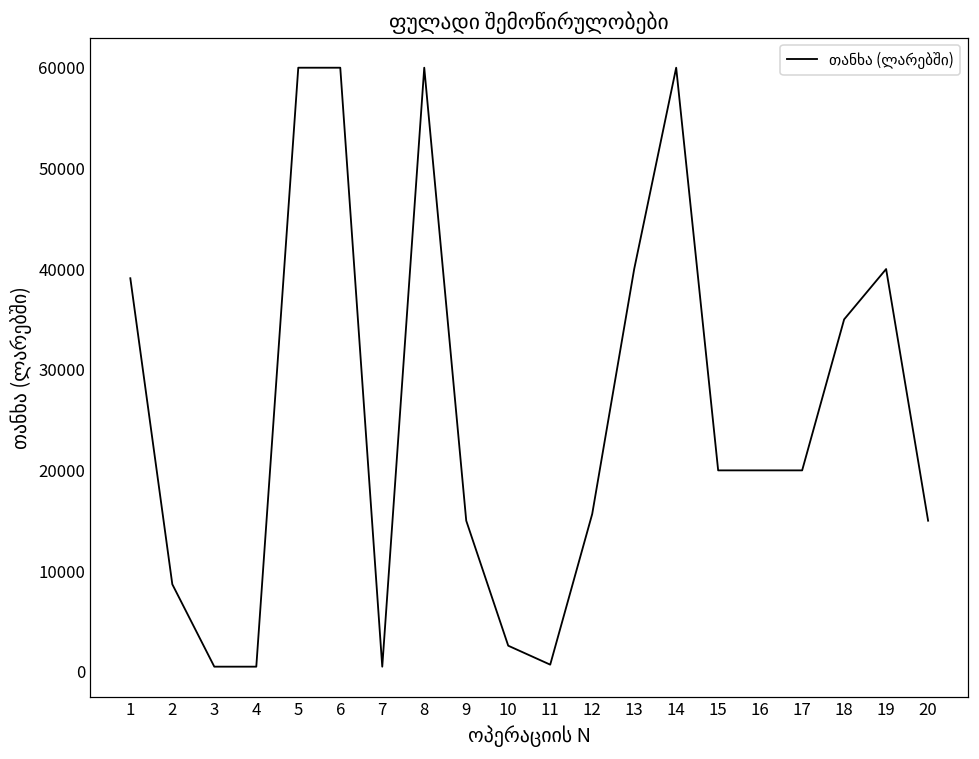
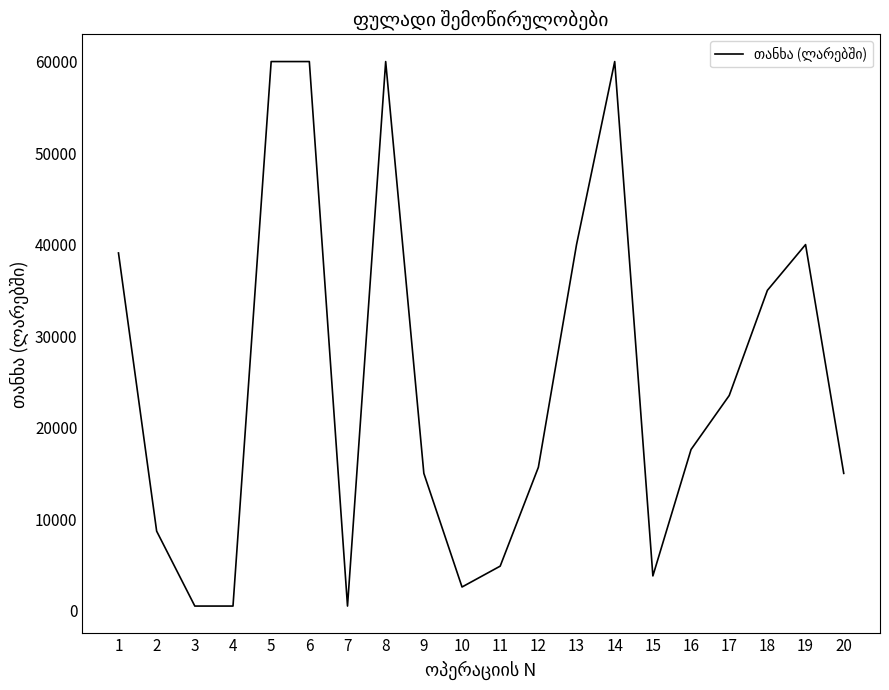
  {
    "1": 39000,
    "2": 9000,
    "3": 1000,
    "4": 1000,
    "5": 60000,
    "6": 60000,
    "7": 1000,
    "8": 60000,
    "9": 15000,
    "10": 3000,
-   "11": 1000,
+   "11": 5000,
    "12": 16000,
    "13": 40000,
    "14": 60000,
-   "15": 20000,
-   "16": 20000,
-   "17": 20000,
+   "15": 4000,
+   "16": 18000,
+   "17": 24000,
    "18": 35000,
    "19": 40000,
    "20": 15000
  }
